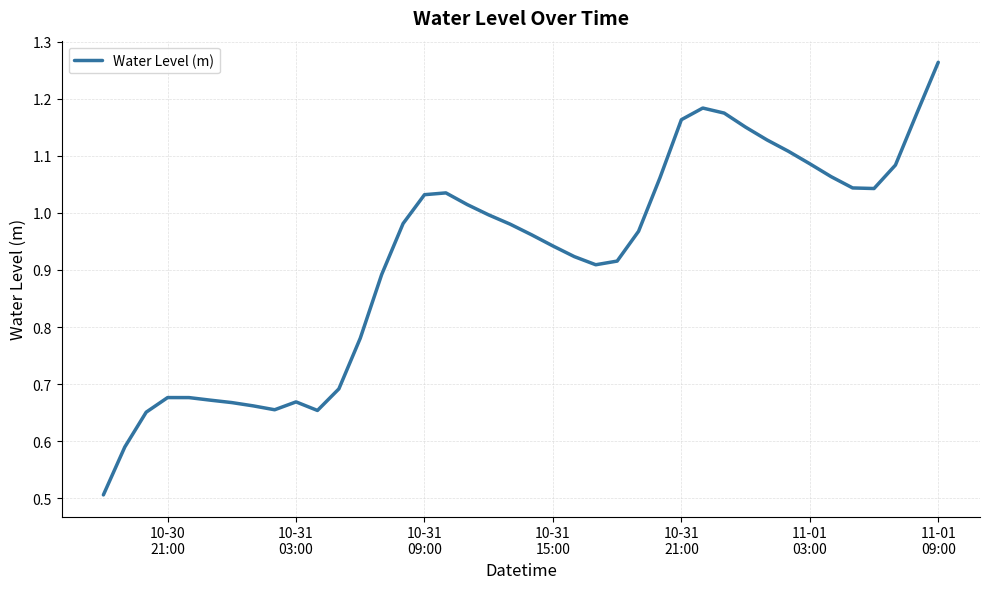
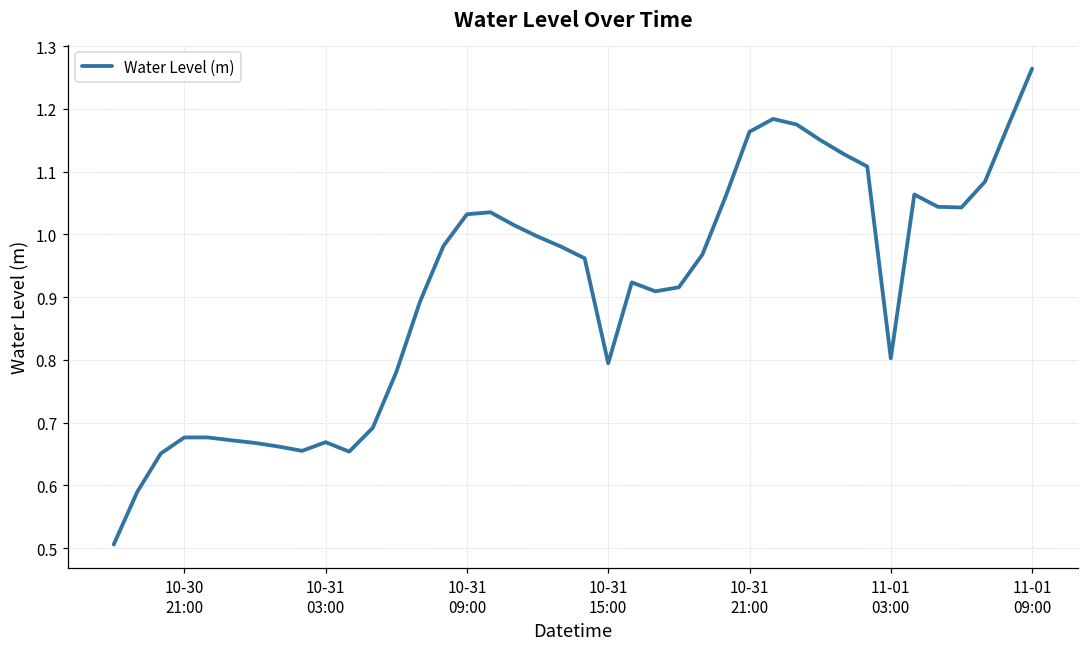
  {
    "10-30 21:00": 0.68,
    "10-31 03:00": 0.67,
    "10-31 09:00": 1.03,
-   "10-31 15:00": 0.94,
+   "10-31 15:00": 0.79,
    "10-31 21:00": 1.16,
-   "11-01 03:00": 1.09,
+   "11-01 03:00": 0.80,
    "11-01 09:00": 1.26
  }
